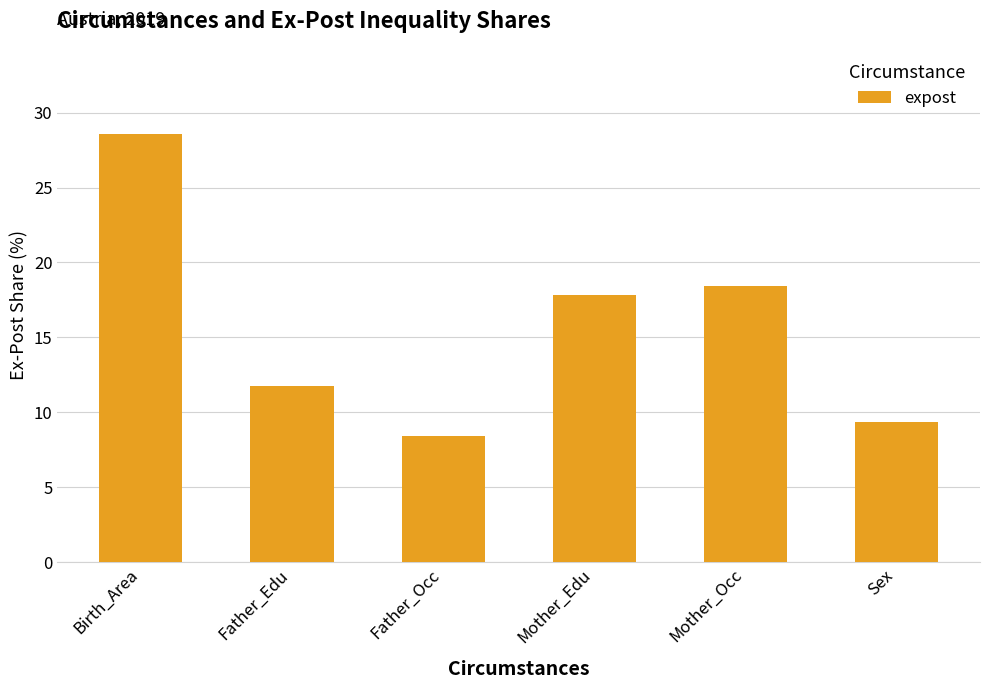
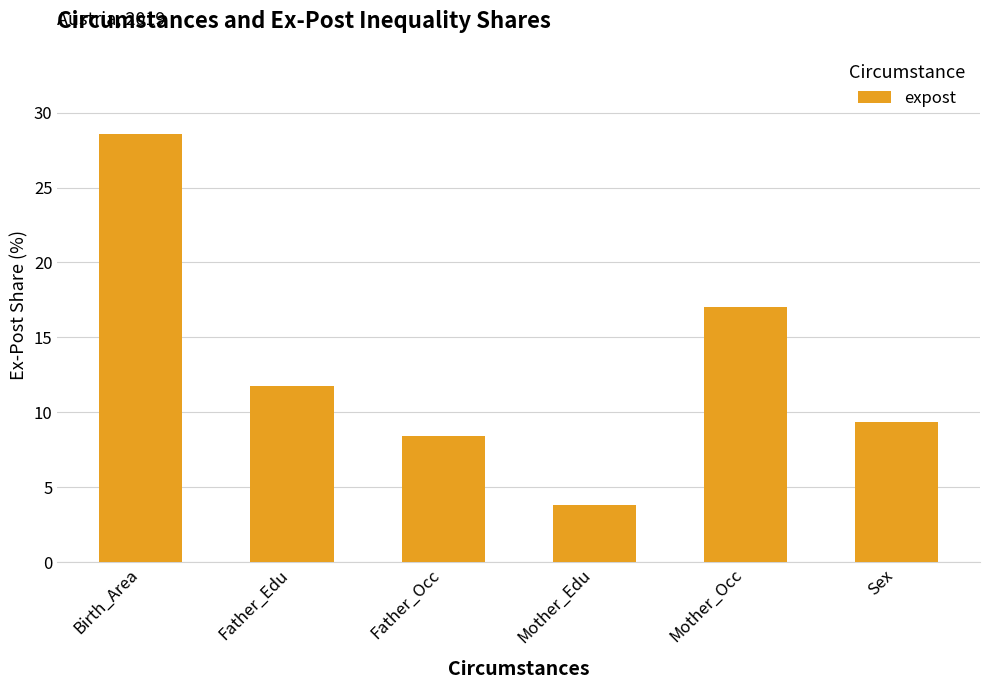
  {
    "Birth_Area": 28.6,
    "Father_Edu": 11.7,
    "Father_Occ": 8.4,
-   "Mother_Edu": 17.8,
-   "Mother_Occ": 18.4,
+   "Mother_Edu": 3.8,
+   "Mother_Occ": 17.0,
    "Sex": 9.4
  }
